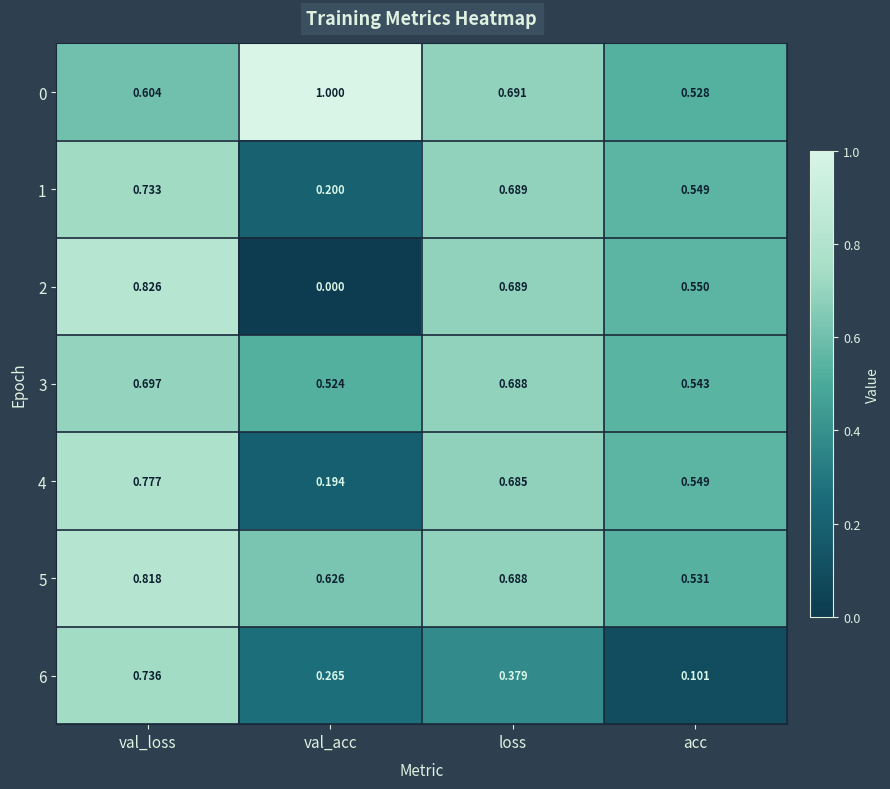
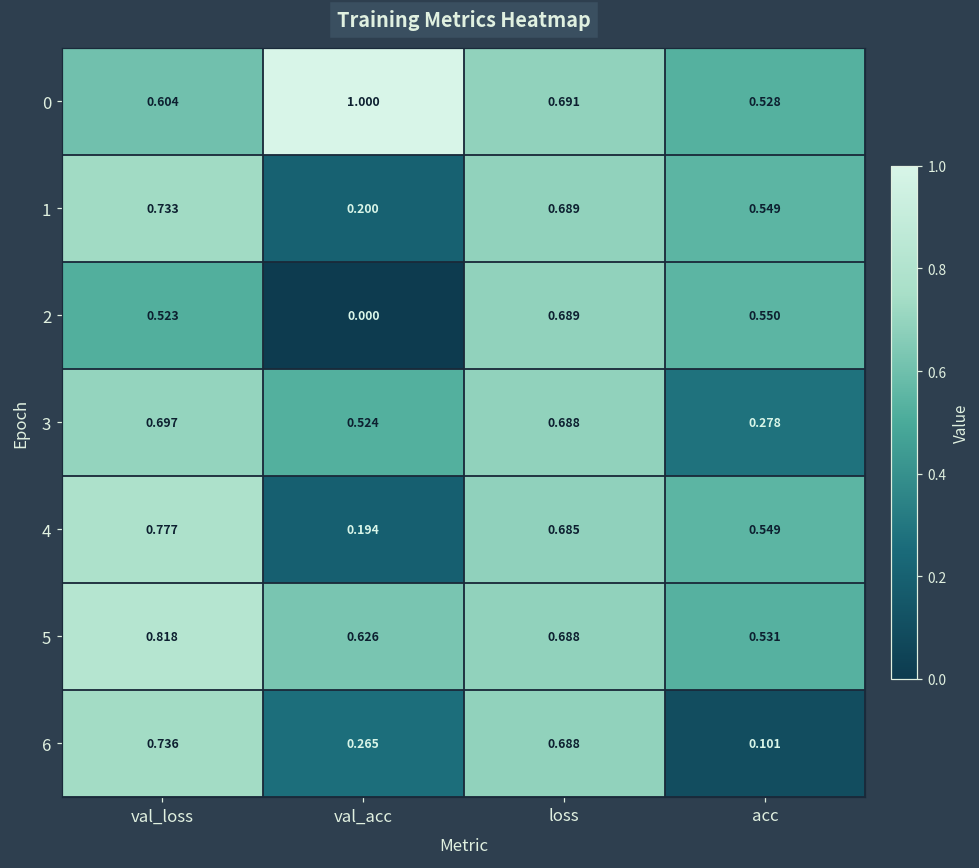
  {
    "0": {
      "val_loss": 0.604,
      "val_acc": 1.000,
      "loss": 0.691,
      "acc": 0.528
    },
    "1": {
      "val_loss": 0.733,
      "val_acc": 0.200,
      "loss": 0.689,
      "acc": 0.549
    },
    "2": {
-     "val_loss": 0.826,
+     "val_loss": 0.523,
      "val_acc": 0.000,
      "loss": 0.689,
      "acc": 0.550
    },
    "3": {
      "val_loss": 0.697,
      "val_acc": 0.524,
      "loss": 0.688,
-     "acc": 0.543
+     "acc": 0.278
    },
    "4": {
      "val_loss": 0.777,
      "val_acc": 0.194,
      "loss": 0.685,
      "acc": 0.549
    },
    "5": {
      "val_loss": 0.818,
      "val_acc": 0.626,
      "loss": 0.688,
      "acc": 0.531
    },
    "6": {
      "val_loss": 0.736,
      "val_acc": 0.265,
-     "loss": 0.379,
+     "loss": 0.688,
      "acc": 0.101
    }
  }
